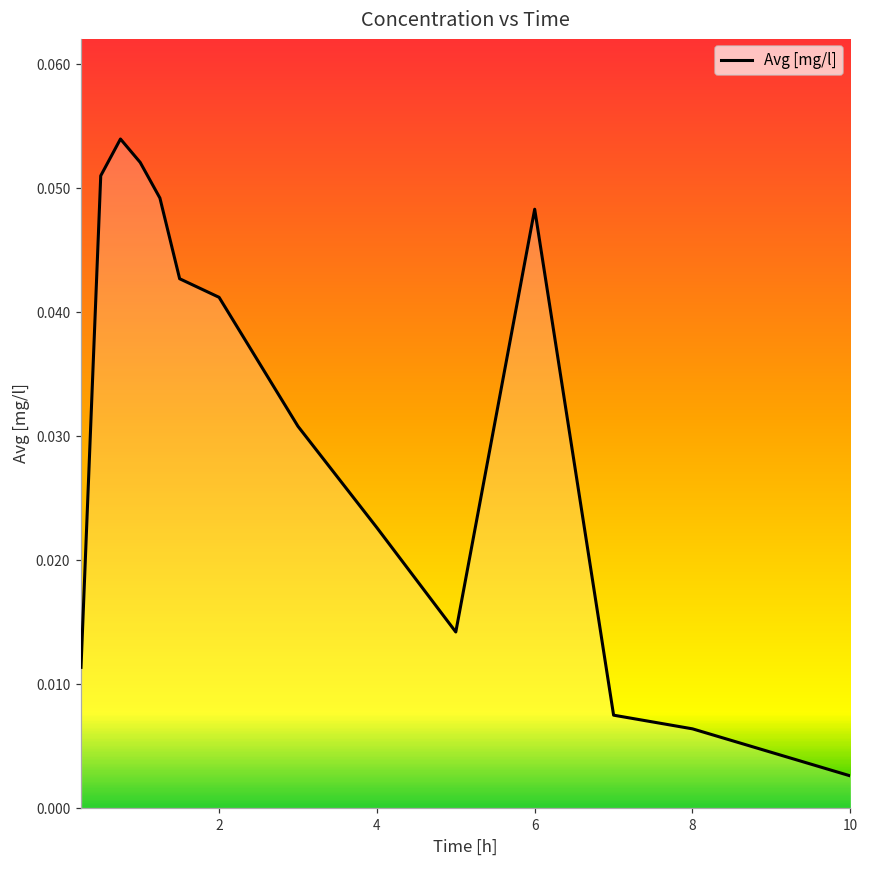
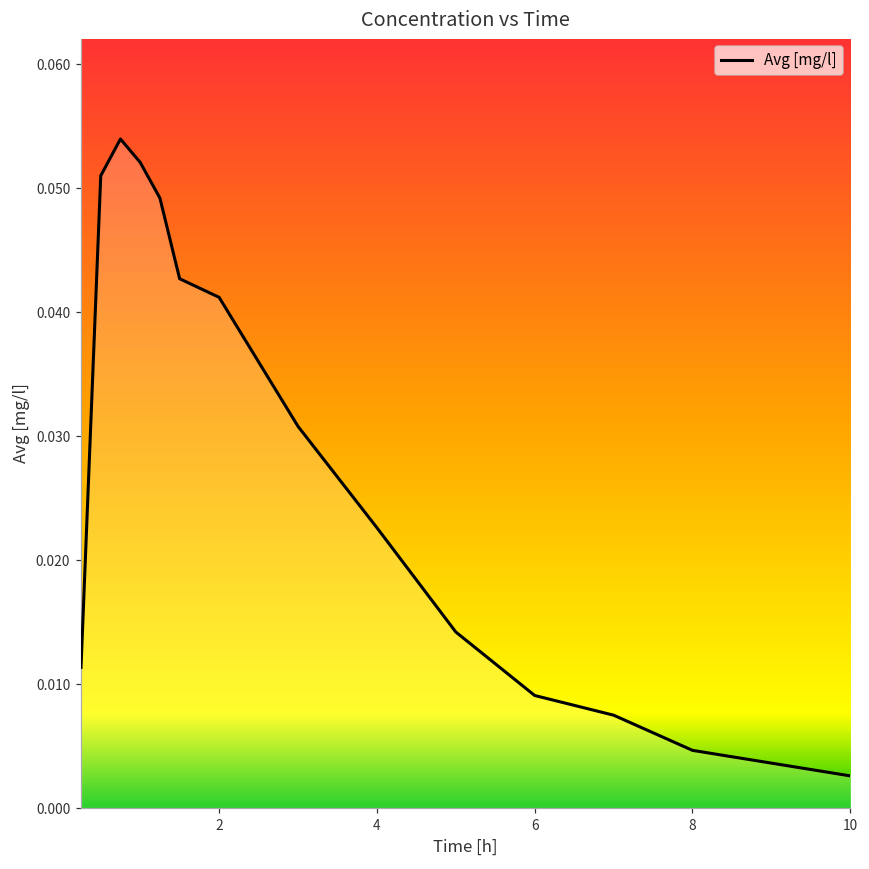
  {
    "2": 0.0412,
    "4": 0.0226,
-   "6": 0.0483,
-   "8": 0.0064,
+   "6": 0.0091,
+   "8": 0.0047,
    "10": 0.0026
  }
